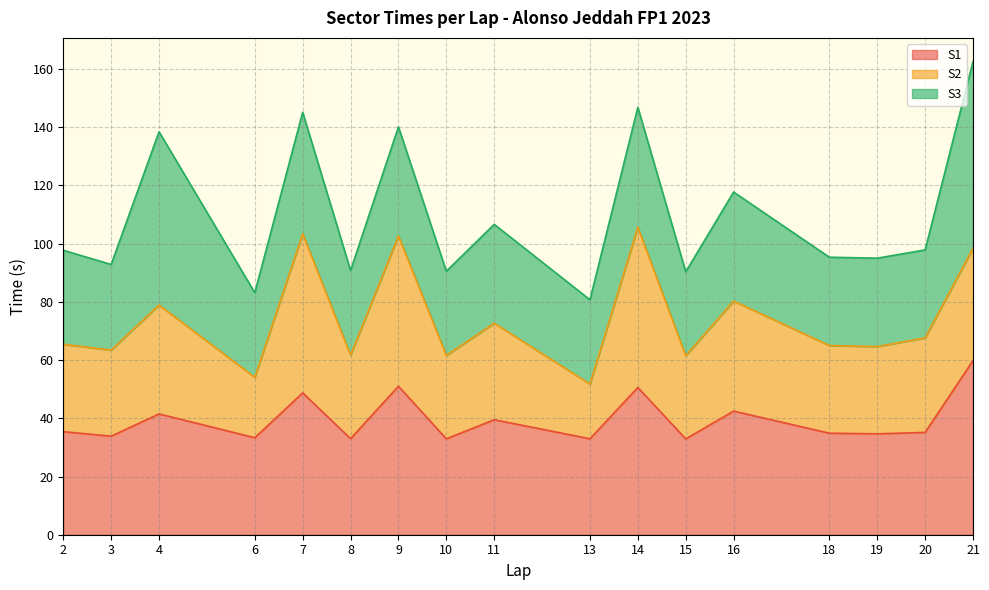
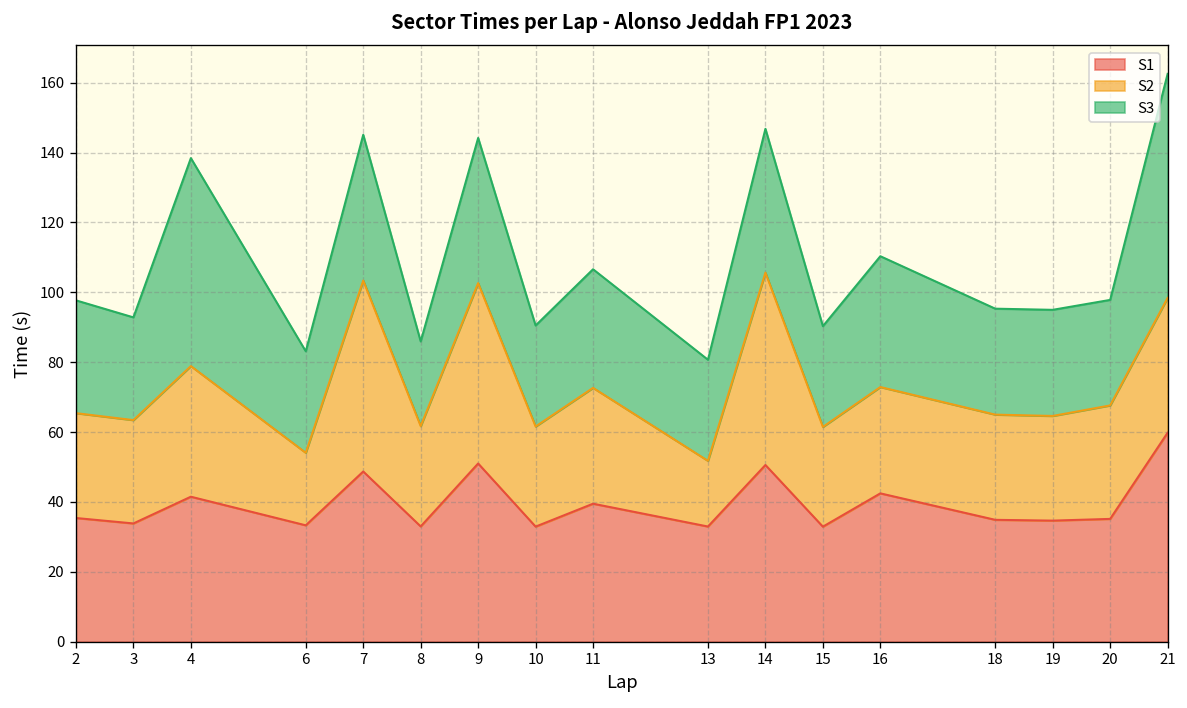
  {
    "S1": {
      "2": 35,
      "3": 34,
      "4": 42,
      "6": 33,
      "7": 49,
      "8": 33,
      "9": 51,
      "10": 33,
      "11": 40,
      "13": 33,
      "14": 51,
      "15": 33,
      "16": 42,
      "18": 35,
      "19": 35,
      "20": 35,
      "21": 60
    },
    "S2": {
      "2": 30,
      "3": 30,
      "4": 37,
      "6": 21,
      "7": 55,
      "8": 29,
      "9": 52,
      "10": 29,
      "11": 33,
      "13": 19,
      "14": 55,
      "15": 29,
-     "16": 38,
+     "16": 30,
      "18": 30,
      "19": 30,
      "20": 32,
      "21": 39
    },
    "S3": {
      "2": 32,
      "3": 29,
      "4": 60,
      "6": 29,
      "7": 42,
-     "8": 29,
-     "9": 37,
+     "8": 24,
+     "9": 42,
      "10": 29,
      "11": 34,
      "13": 29,
      "14": 41,
      "15": 29,
      "16": 37,
      "18": 30,
      "19": 30,
      "20": 30,
      "21": 64
    }
  }
